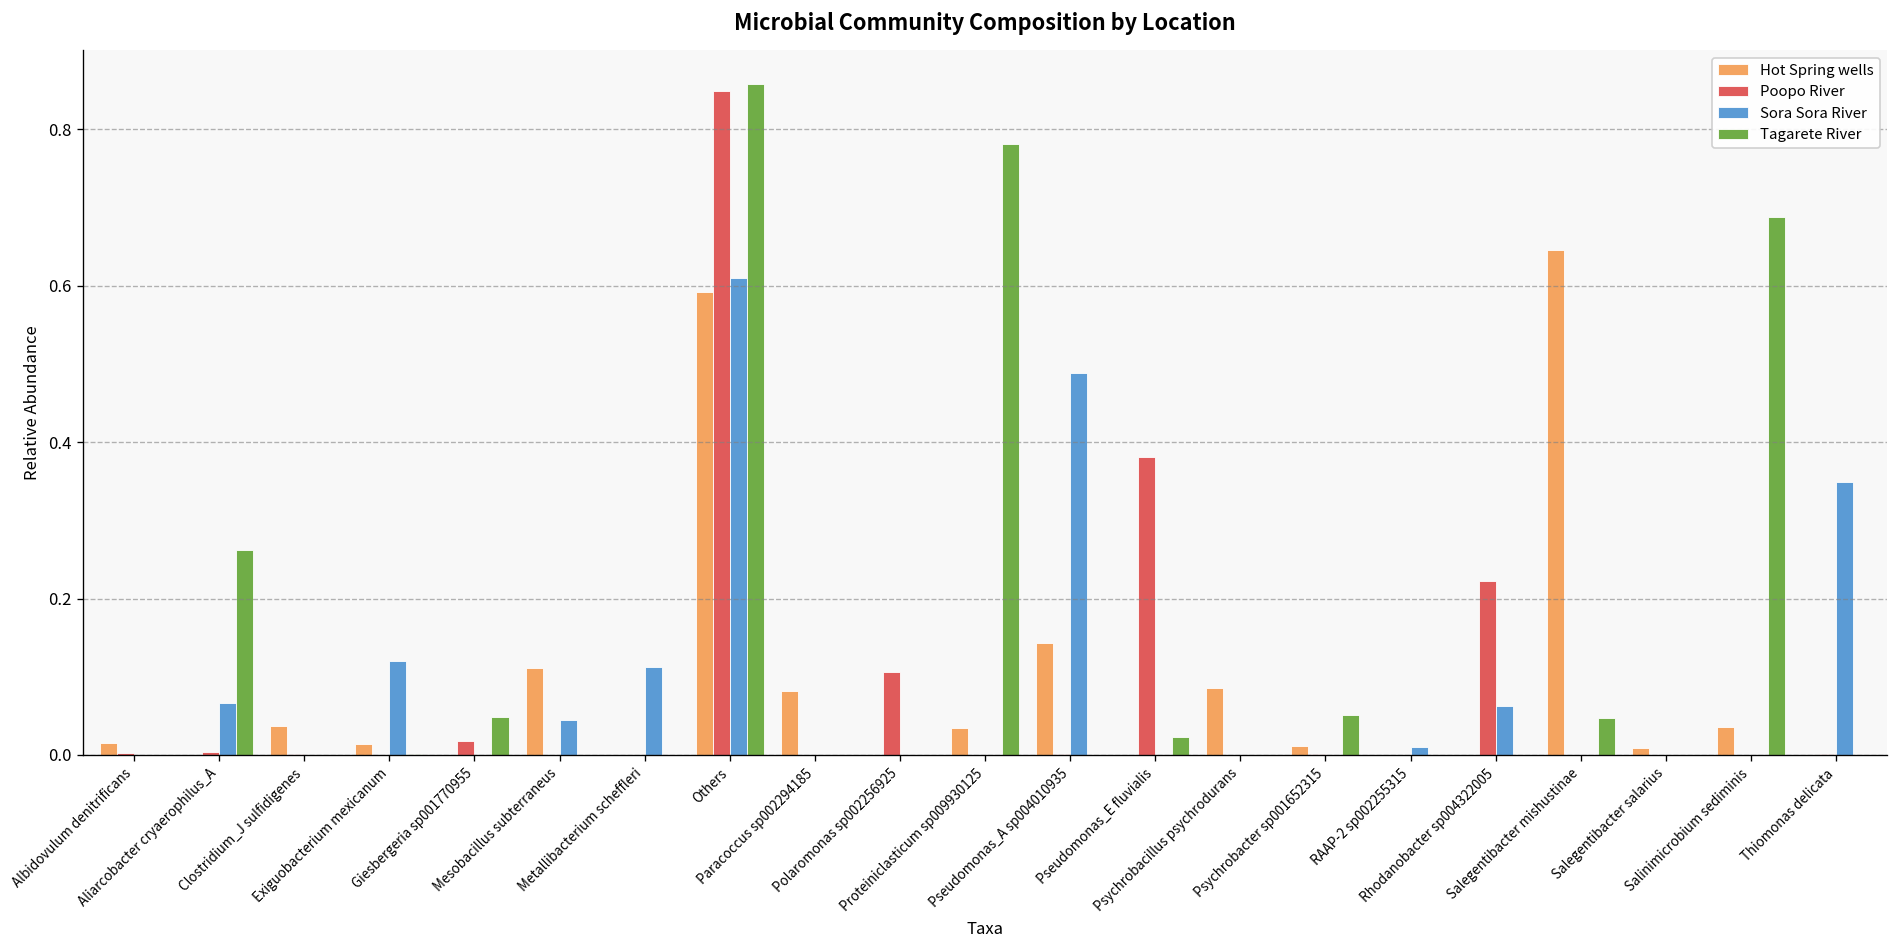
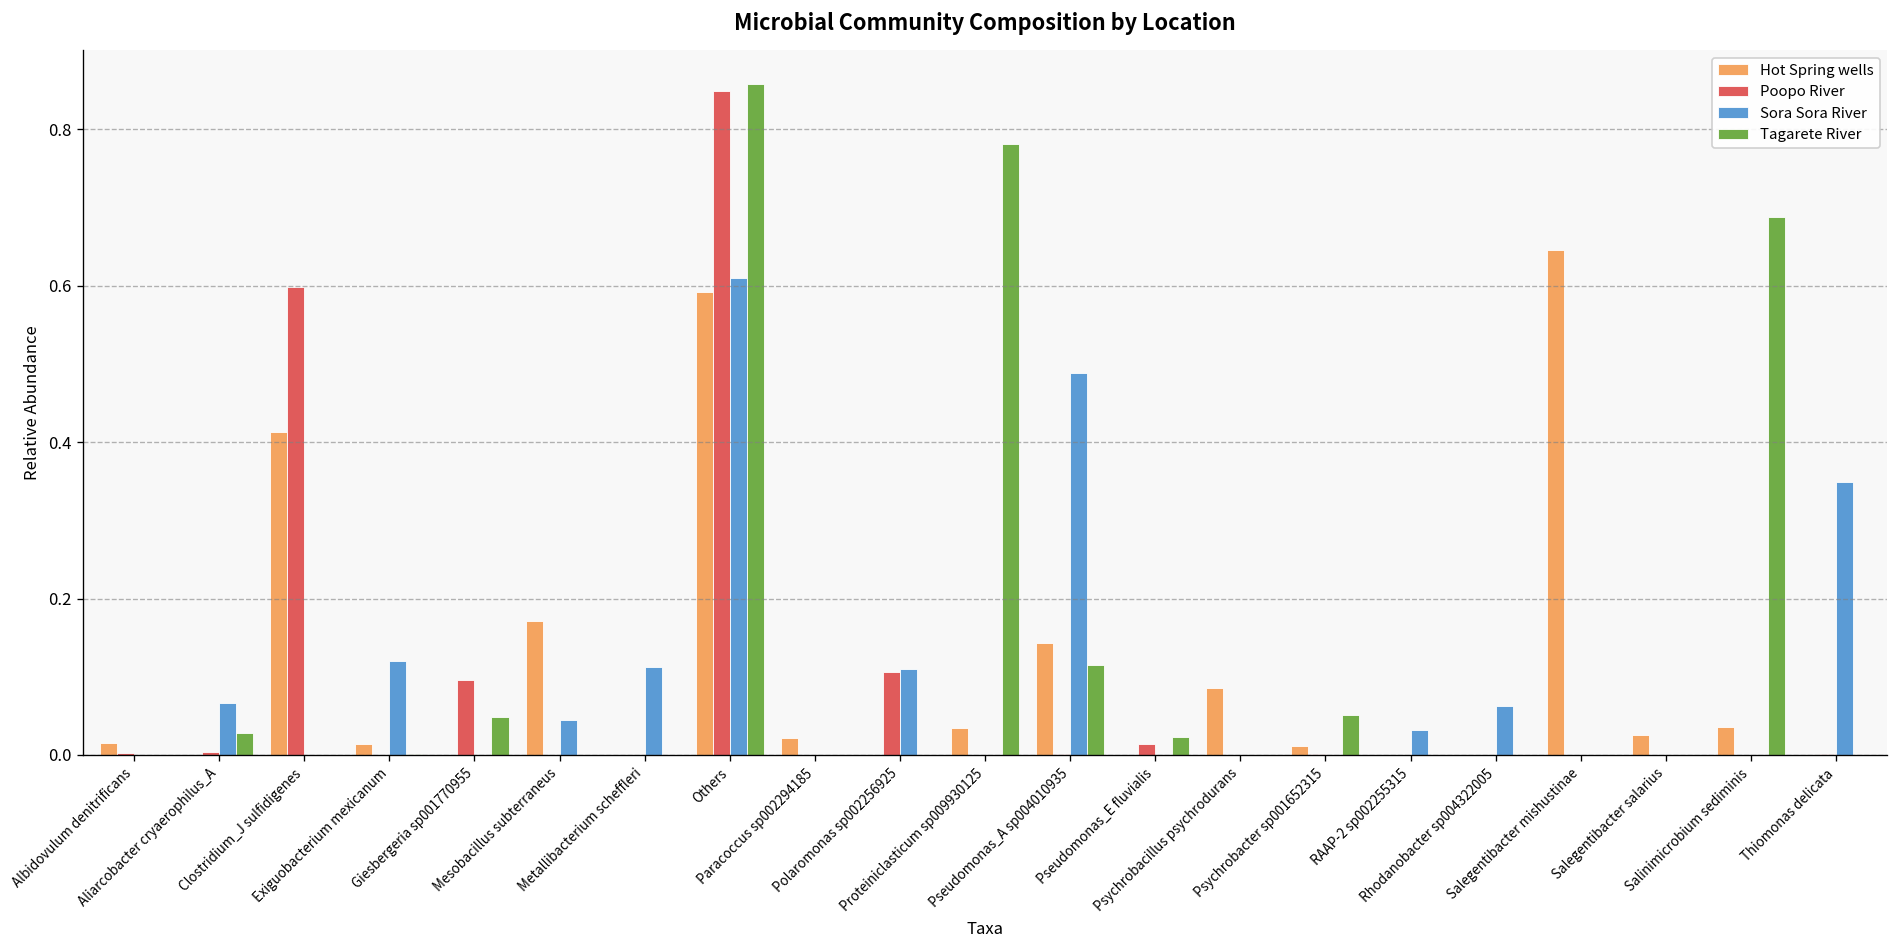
  {
    "Hot Spring wells": {
      "Albidovulum denitrificans": 0.02,
      "Aliarcobacter cryaerophilus_A": 0.00,
-     "Clostridium_J sulfidigenes": 0.04,
+     "Clostridium_J sulfidigenes": 0.41,
      "Exiguobacterium mexicanum": 0.01,
-     "Mesobacillus subterraneus": 0.11,
+     "Mesobacillus subterraneus": 0.17,
      "Others": 0.59,
-     "Paracoccus sp002294185": 0.08,
+     "Paracoccus sp002294185": 0.02,
      "Polaromonas sp002256925": 0.00,
      "Proteiniclasticum sp009930125": 0.03,
      "Pseudomonas_A sp004010935": 0.14,
      "Pseudomonas_E fluvialis": 0.00,
      "Psychrobacillus psychrodurans": 0.09,
      "Psychrobacter sp001652315": 0.01,
      "RAAP-2 sp002255315": 0.00,
      "Rhodanobacter sp004322005": 0.00,
      "Salegentibacter mishustinae": 0.65,
-     "Salegentibacter salarius": 0.01,
+     "Salegentibacter salarius": 0.03,
      "Salinimicrobium sediminis": 0.04
    },
    "Poopo River": {
      "Aliarcobacter cryaerophilus_A": 0.00,
-     "Clostridium_J sulfidigenes": 0.00,
-     "Giesbergeria sp001770955": 0.02,
+     "Clostridium_J sulfidigenes": 0.60,
+     "Giesbergeria sp001770955": 0.10,
      "Mesobacillus subterraneus": 0.00,
      "Others": 0.85,
      "Polaromonas sp002256925": 0.11,
      "Proteiniclasticum sp009930125": 0.00,
-     "Pseudomonas_E fluvialis": 0.38,
+     "Pseudomonas_E fluvialis": 0.01,
      "Psychrobacillus psychrodurans": 0.00,
      "RAAP-2 sp002255315": 0.00,
-     "Rhodanobacter sp004322005": 0.22,
+     "Rhodanobacter sp004322005": 0.00,
      "Salegentibacter mishustinae": 0.00,
      "Salegentibacter salarius": 0.00
    },
    "Sora Sora River": {
      "Albidovulum denitrificans": 0.00,
      "Aliarcobacter cryaerophilus_A": 0.07,
      "Exiguobacterium mexicanum": 0.12,
      "Mesobacillus subterraneus": 0.05,
      "Metallibacterium scheffleri": 0.11,
      "Others": 0.61,
-     "Polaromonas sp002256925": 0.00,
+     "Polaromonas sp002256925": 0.11,
      "Proteiniclasticum sp009930125": 0.00,
      "Pseudomonas_A sp004010935": 0.49,
      "Pseudomonas_E fluvialis": 0.00,
      "Psychrobacillus psychrodurans": 0.00,
-     "RAAP-2 sp002255315": 0.01,
+     "RAAP-2 sp002255315": 0.03,
      "Rhodanobacter sp004322005": 0.06,
      "Salegentibacter salarius": 0.00,
      "Salinimicrobium sediminis": 0.00,
      "Thiomonas delicata": 0.35
    },
    "Tagarete River": {
-     "Aliarcobacter cryaerophilus_A": 0.26,
+     "Aliarcobacter cryaerophilus_A": 0.03,
      "Clostridium_J sulfidigenes": 0.00,
      "Giesbergeria sp001770955": 0.05,
      "Mesobacillus subterraneus": 0.00,
      "Metallibacterium scheffleri": 0.00,
      "Others": 0.86,
      "Paracoccus sp002294185": 0.00,
      "Polaromonas sp002256925": 0.00,
      "Proteiniclasticum sp009930125": 0.78,
-     "Pseudomonas_A sp004010935": 0.00,
+     "Pseudomonas_A sp004010935": 0.11,
      "Pseudomonas_E fluvialis": 0.02,
      "Psychrobacillus psychrodurans": 0.00,
      "Psychrobacter sp001652315": 0.05,
      "RAAP-2 sp002255315": 0.00,
      "Rhodanobacter sp004322005": 0.00,
-     "Salegentibacter mishustinae": 0.05,
+     "Salegentibacter mishustinae": 0.00,
      "Salegentibacter salarius": 0.00,
      "Salinimicrobium sediminis": 0.69,
      "Thiomonas delicata": 0.00
    }
  }
